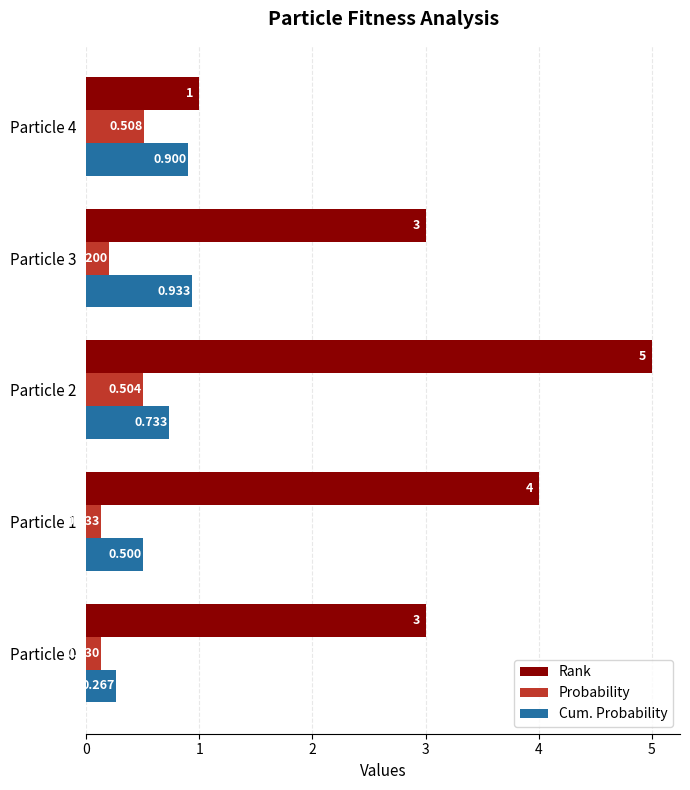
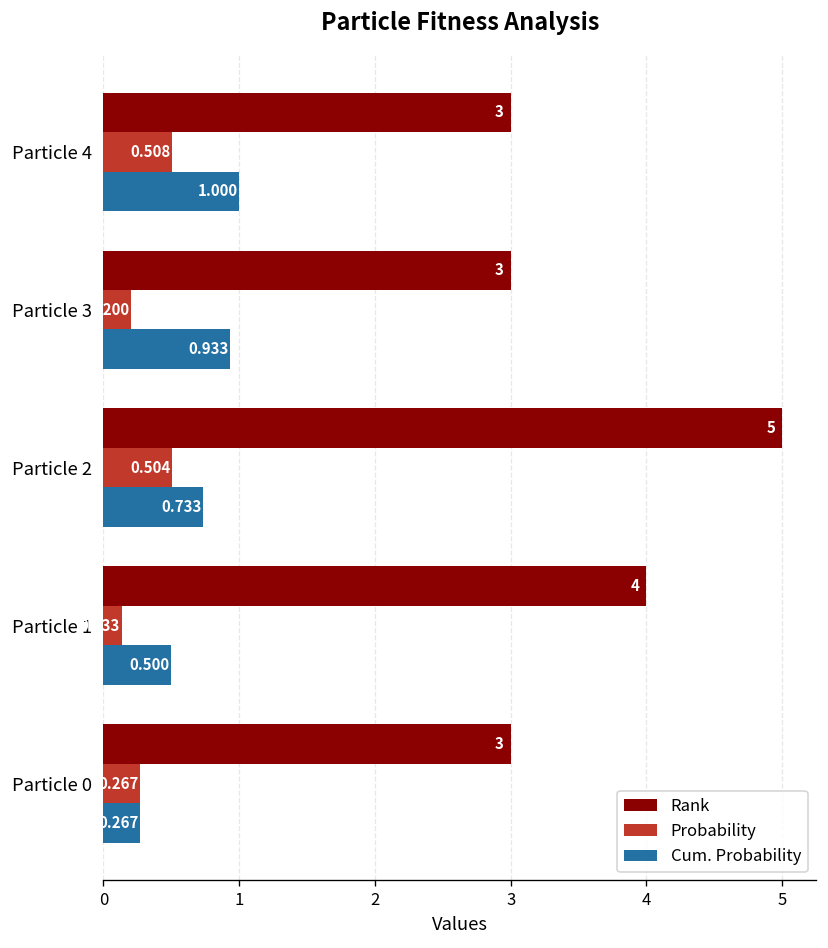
  {
    "Rank": {
-     "Particle 4": 1,
+     "Particle 4": 3,
      "Particle 3": 3,
      "Particle 2": 5,
      "Particle 1": 4,
      "Particle 0": 3
    },
    "Probability": {
      "Particle 1": 0.13,
-     "Particle 0": 0.13
+     "Particle 0": 0.27
    },
    "Cum. Probability": {
-     "Particle 4": 0.900,
+     "Particle 4": 1.000,
      "Particle 3": 0.933,
      "Particle 2": 0.733,
      "Particle 1": 0.500,
      "Particle 0": 0.267
    }
  }
